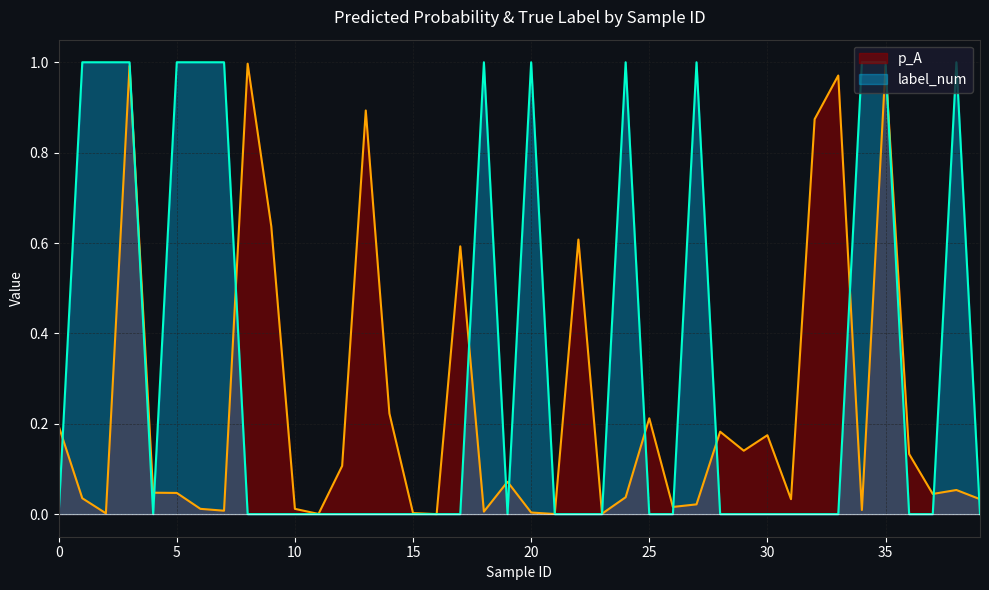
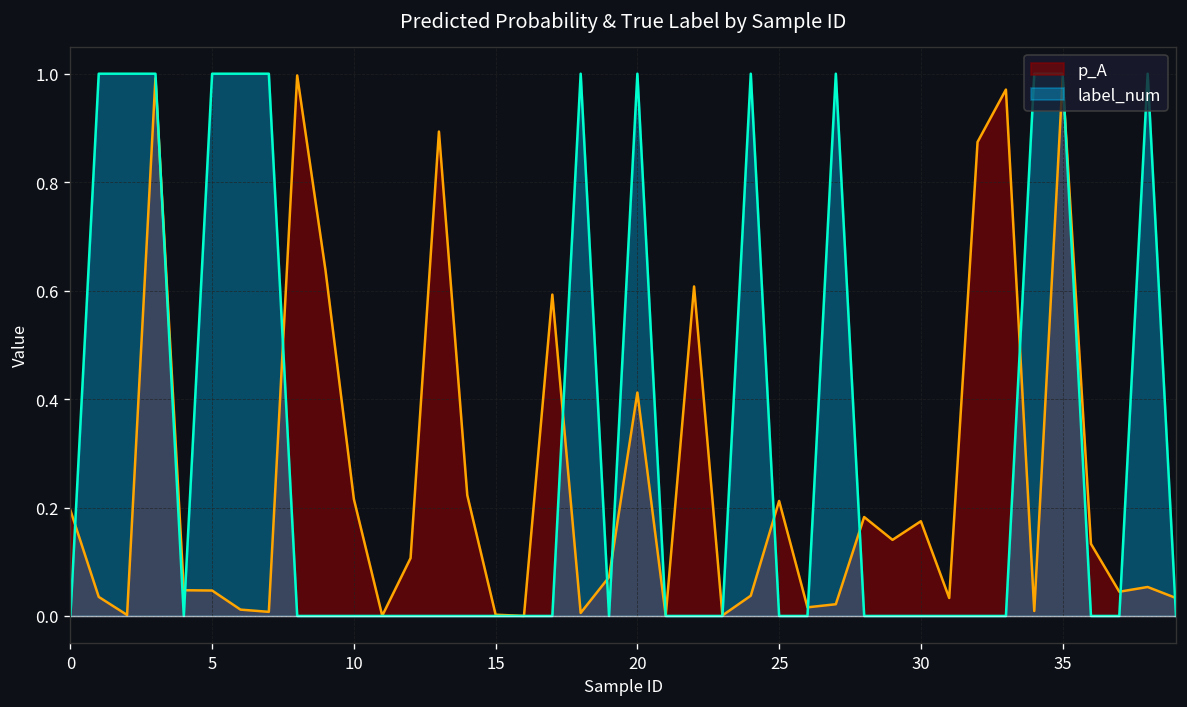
  {
    "p_A": {
      "0": 0.20,
      "5": 0.05,
-     "10": 0.01,
-     "20": 0.00,
+     "10": 0.22,
+     "20": 0.41,
      "25": 0.21,
      "30": 0.17
    },
    "label_num": {
      "0": 0.00,
      "5": 1.00,
      "10": 0.00,
      "20": 1.00,
      "25": 0.00,
      "30": 0.00
    }
  }
